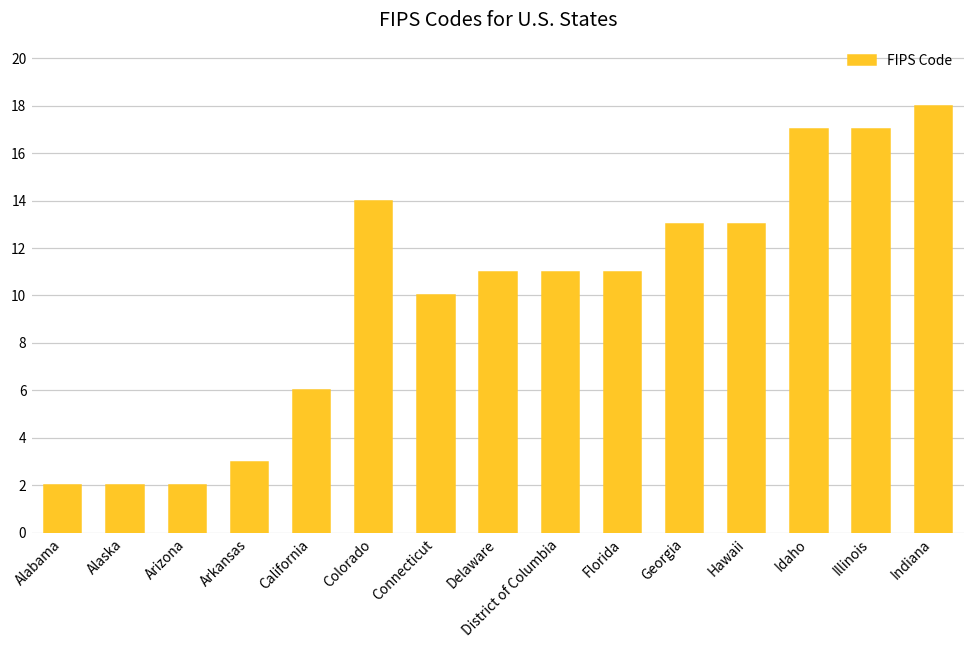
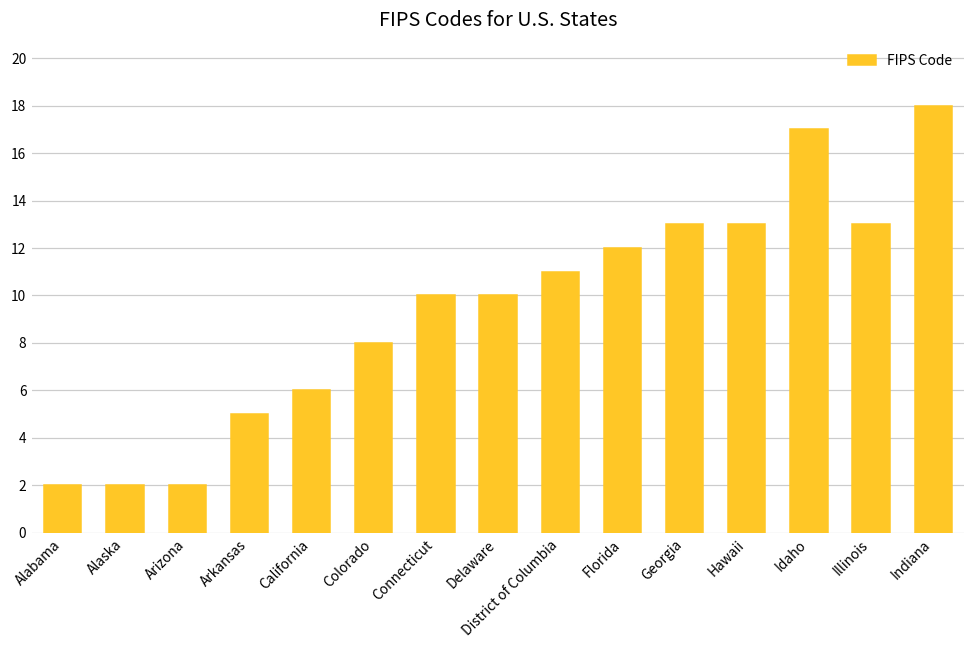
  {
    "Alabama": 2,
    "Alaska": 2,
    "Arizona": 2,
-   "Arkansas": 3,
+   "Arkansas": 5,
    "California": 6,
-   "Colorado": 14,
+   "Colorado": 8,
    "Connecticut": 10,
-   "Delaware": 11,
+   "Delaware": 10,
    "District of Columbia": 11,
-   "Florida": 11,
+   "Florida": 12,
    "Georgia": 13,
    "Hawaii": 13,
    "Idaho": 17,
-   "Illinois": 17,
+   "Illinois": 13,
    "Indiana": 18
  }
